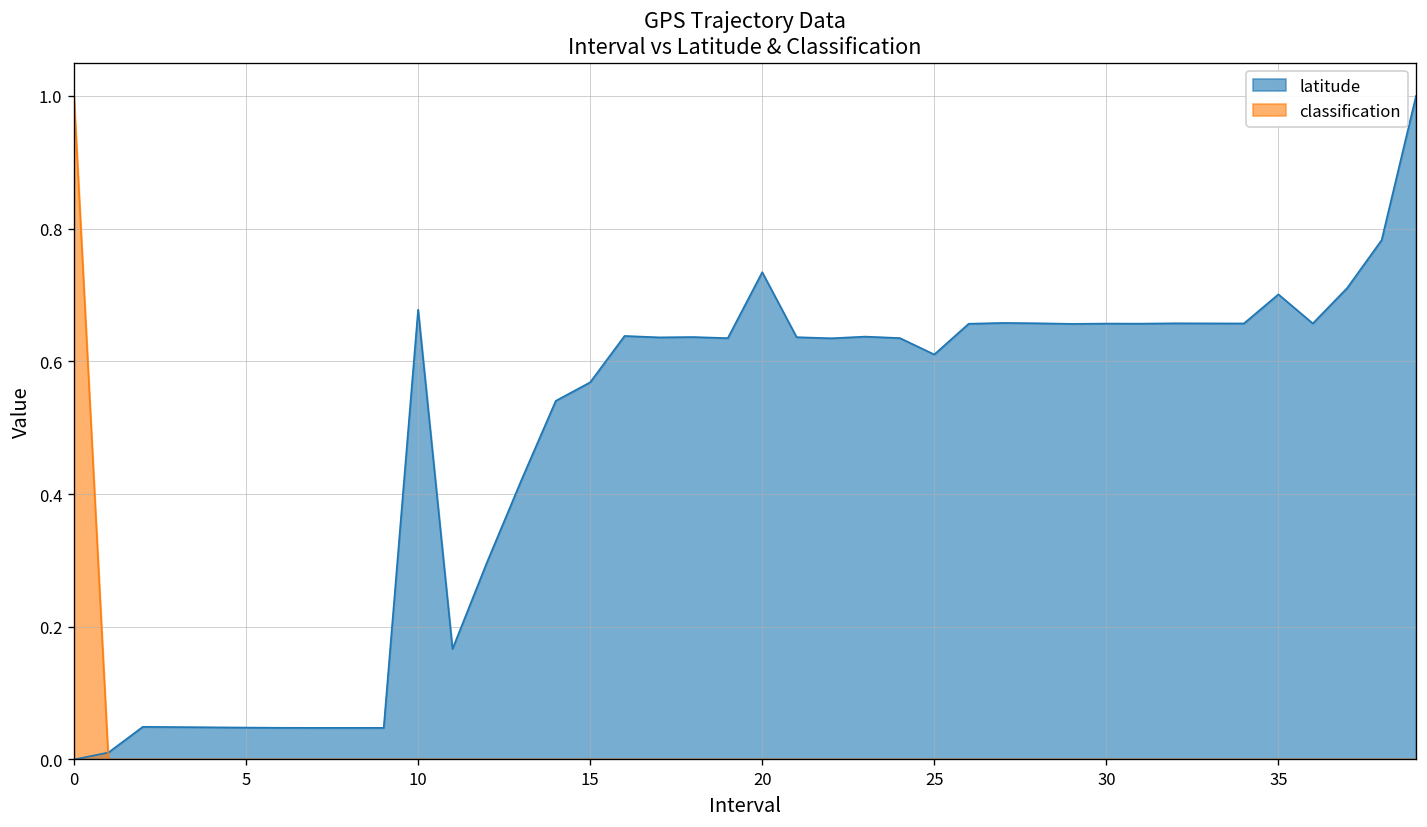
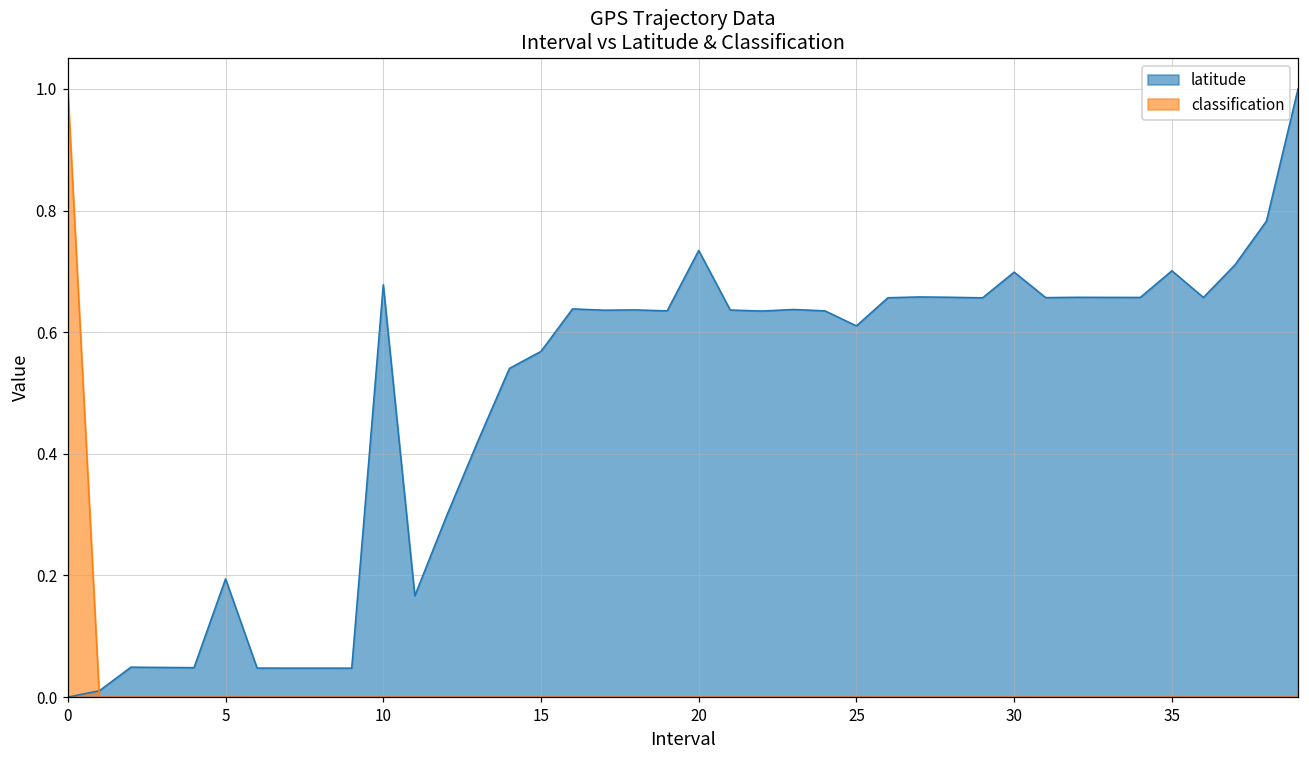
  {
    "latitude": {
      "0": 0.00,
-     "5": 0.05,
+     "5": 0.19,
      "10": 0.68,
      "15": 0.57,
      "20": 0.73,
      "25": 0.61,
-     "30": 0.66,
+     "30": 0.70,
      "35": 0.70
    },
    "classification": {
      "0": 1.00,
      "5": 0.00,
      "10": 0.00,
      "15": 0.00,
      "20": 0.00,
      "25": 0.00,
      "30": 0.00,
      "35": 0.00
    }
  }
